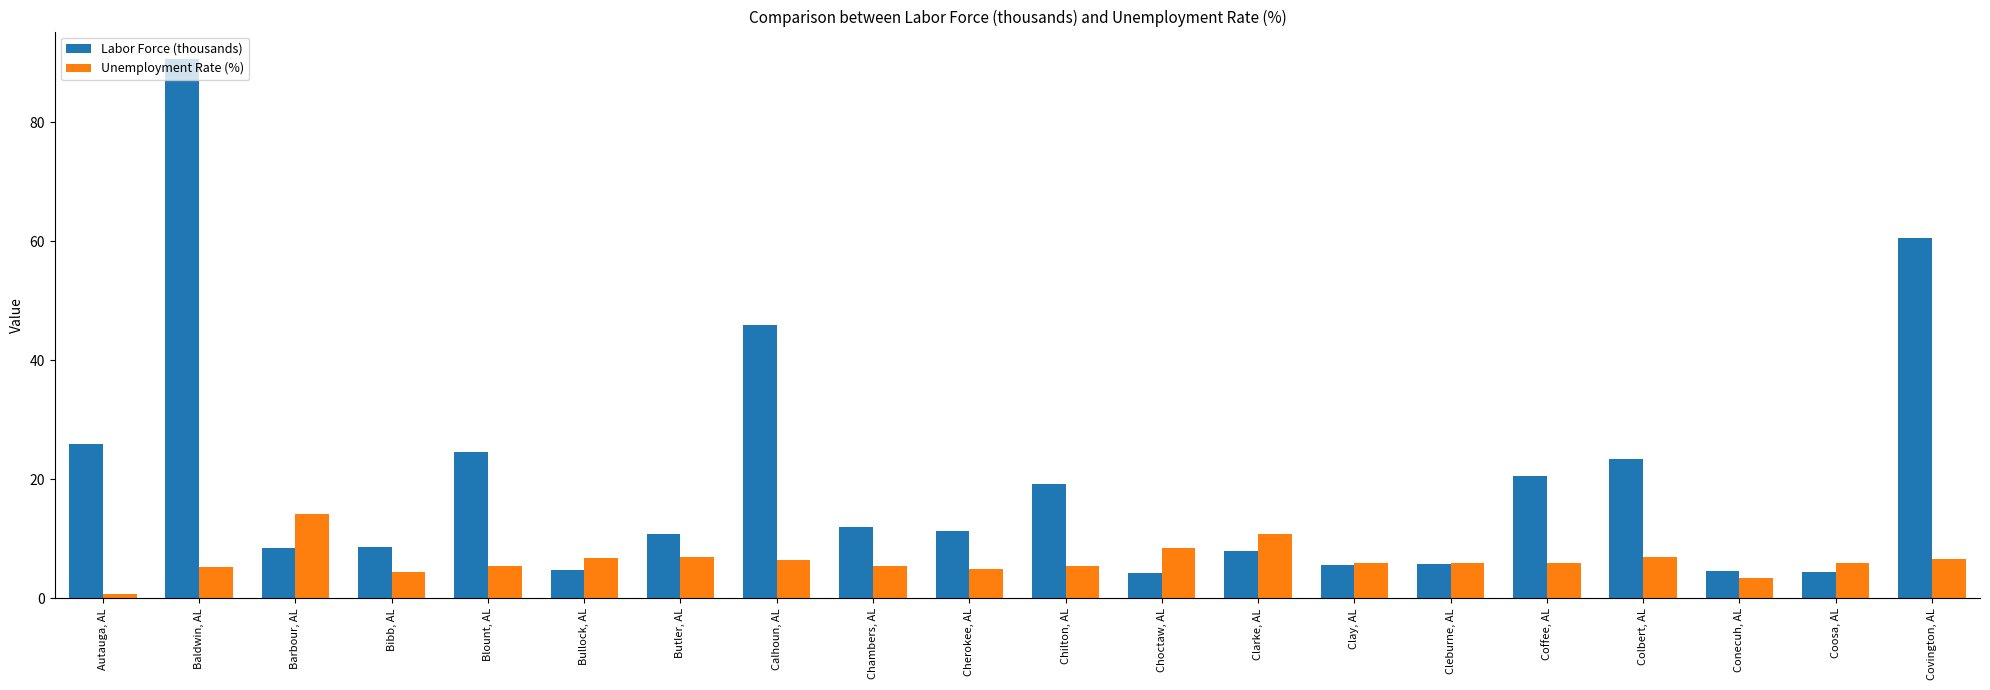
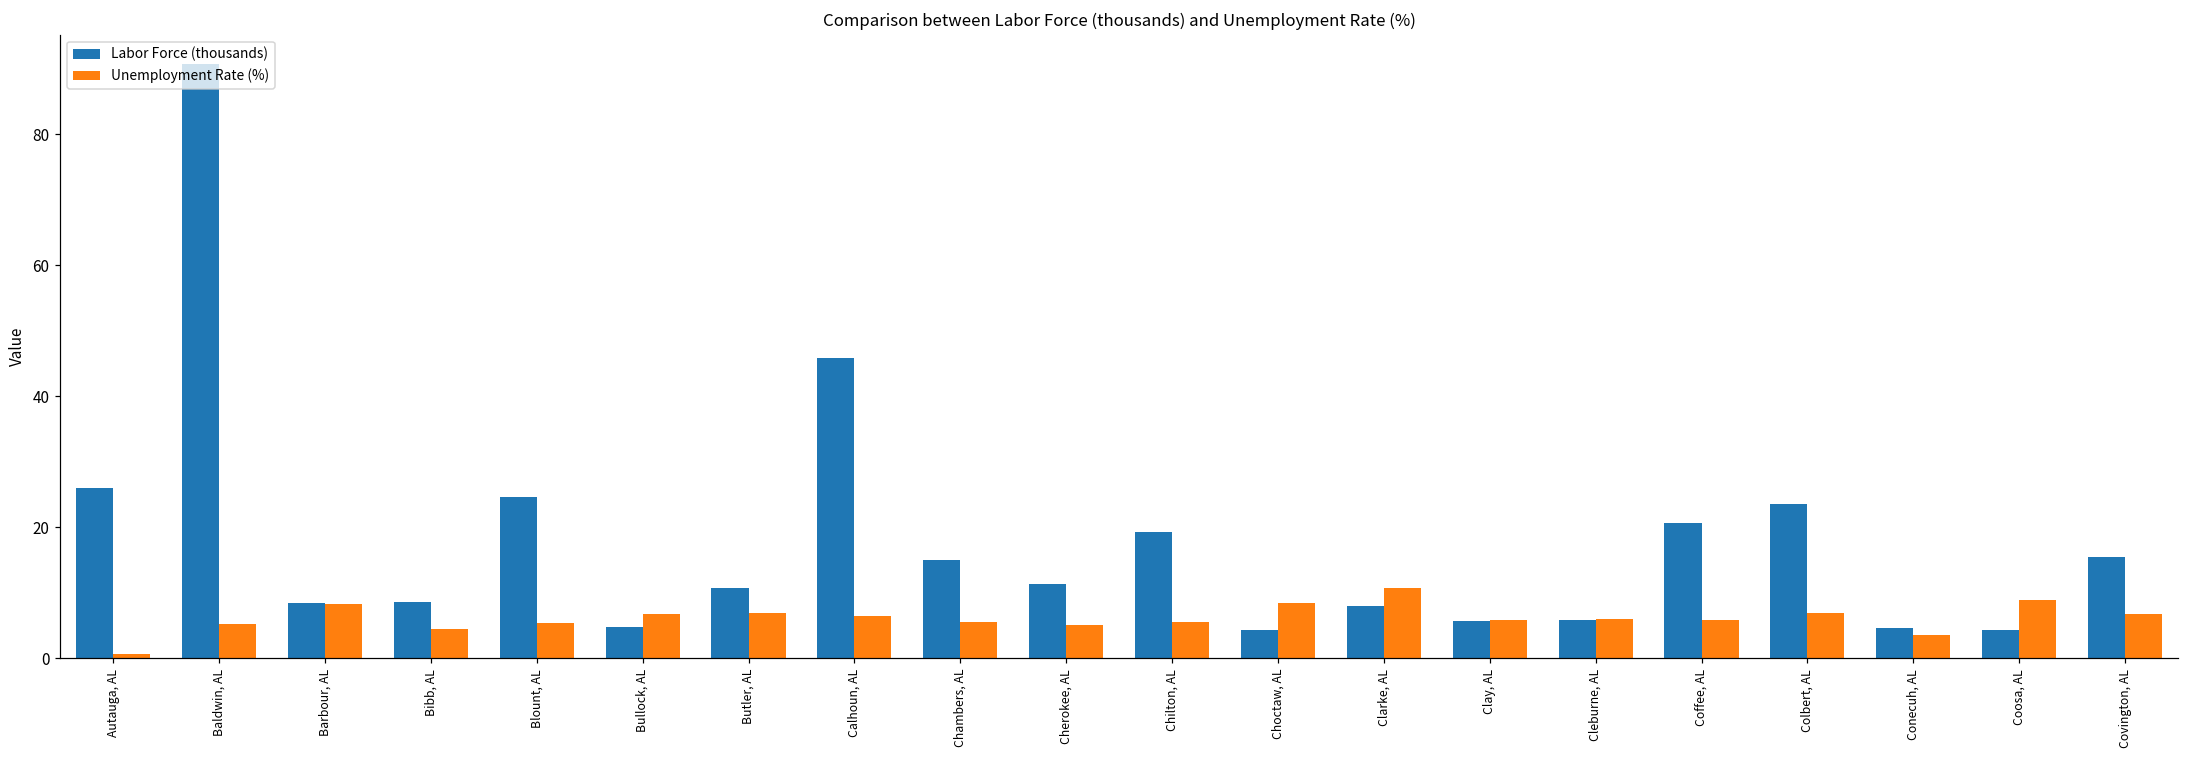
  {
    "Labor Force (thousands)": {
      "Autauga, AL": 26,
      "Barbour, AL": 8,
      "Bibb, AL": 9,
      "Blount, AL": 25,
      "Bullock, AL": 5,
      "Butler, AL": 11,
      "Calhoun, AL": 46,
-     "Chambers, AL": 12,
+     "Chambers, AL": 15,
      "Cherokee, AL": 11,
      "Chilton, AL": 19,
      "Choctaw, AL": 4,
      "Clarke, AL": 8,
      "Clay, AL": 6,
      "Cleburne, AL": 6,
      "Coffee, AL": 21,
      "Colbert, AL": 23,
      "Conecuh, AL": 5,
      "Coosa, AL": 4,
-     "Covington, AL": 61
+     "Covington, AL": 16
    },
    "Unemployment Rate (%)": {
      "Autauga, AL": 1,
      "Baldwin, AL": 5,
-     "Barbour, AL": 14,
+     "Barbour, AL": 8,
      "Bibb, AL": 5,
      "Blount, AL": 5,
      "Bullock, AL": 7,
      "Butler, AL": 7,
      "Calhoun, AL": 7,
      "Chambers, AL": 6,
      "Cherokee, AL": 5,
      "Chilton, AL": 6,
      "Choctaw, AL": 9,
      "Clarke, AL": 11,
      "Clay, AL": 6,
      "Cleburne, AL": 6,
      "Coffee, AL": 6,
      "Colbert, AL": 7,
      "Conecuh, AL": 4,
-     "Coosa, AL": 6,
+     "Coosa, AL": 9,
      "Covington, AL": 7
    }
  }
